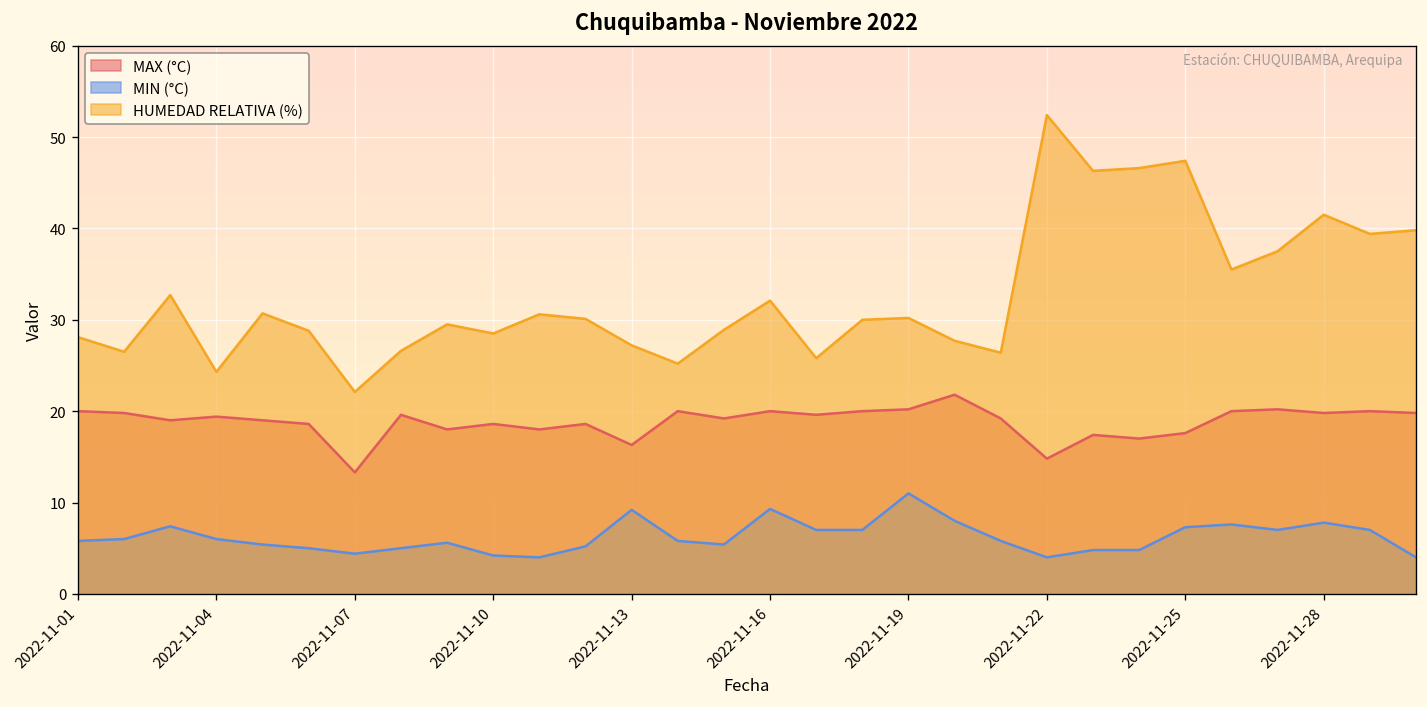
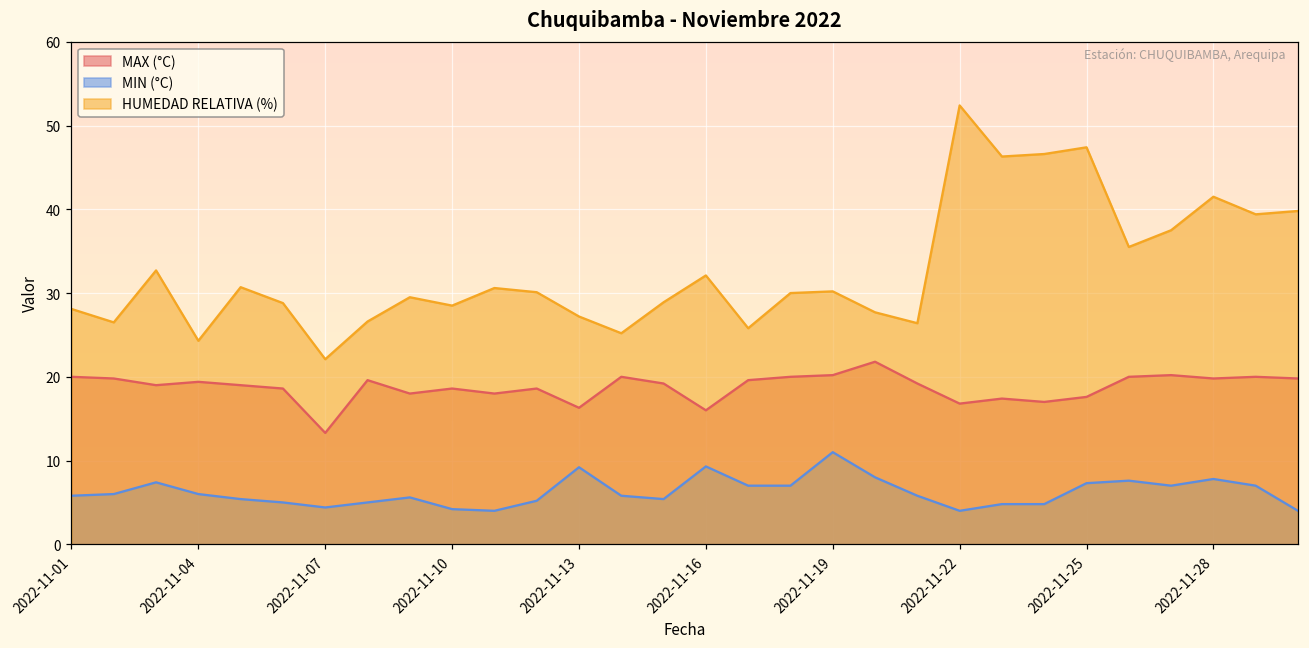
  {
    "MAX (°C)": {
      "2022-11-01": 20,
      "2022-11-04": 19,
      "2022-11-07": 13,
      "2022-11-10": 19,
      "2022-11-13": 16,
-     "2022-11-16": 20,
+     "2022-11-16": 16,
      "2022-11-19": 20,
-     "2022-11-22": 15,
+     "2022-11-22": 17,
      "2022-11-25": 18,
      "2022-11-28": 20
    },
    "MIN (°C)": {
      "2022-11-01": 6,
      "2022-11-04": 6,
      "2022-11-07": 4,
      "2022-11-10": 4,
      "2022-11-13": 9,
      "2022-11-16": 9,
      "2022-11-19": 11,
      "2022-11-22": 4,
      "2022-11-25": 7,
      "2022-11-28": 8
    },
    "HUMEDAD RELATIVA (%)": {
      "2022-11-01": 28,
      "2022-11-04": 24,
      "2022-11-07": 22,
      "2022-11-10": 29,
      "2022-11-13": 27,
      "2022-11-16": 32,
      "2022-11-19": 30,
      "2022-11-22": 52,
      "2022-11-25": 47,
      "2022-11-28": 42
    }
  }
